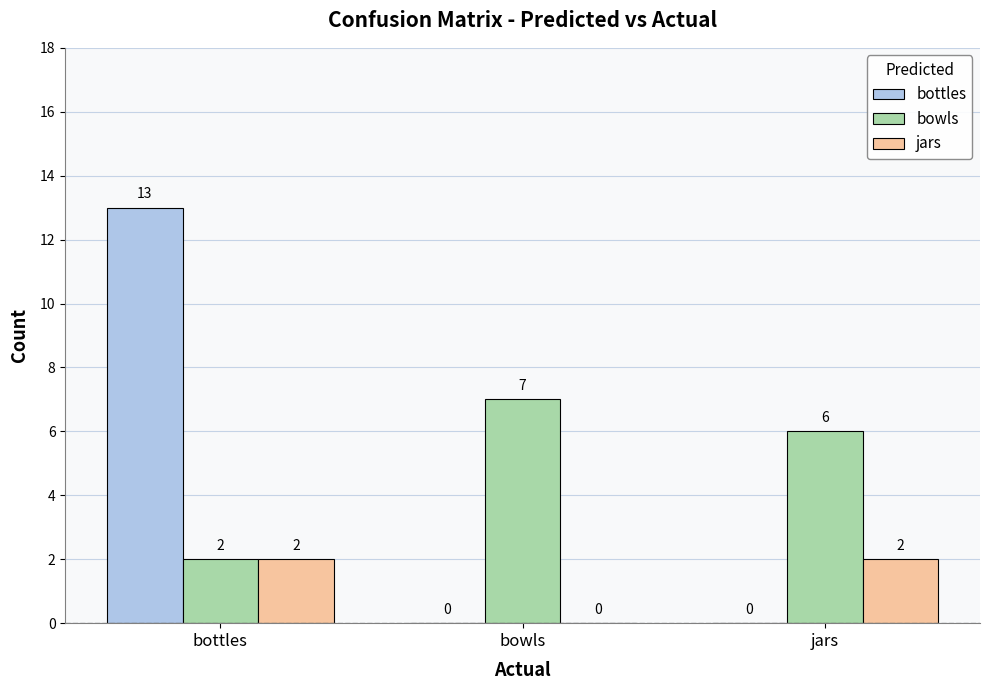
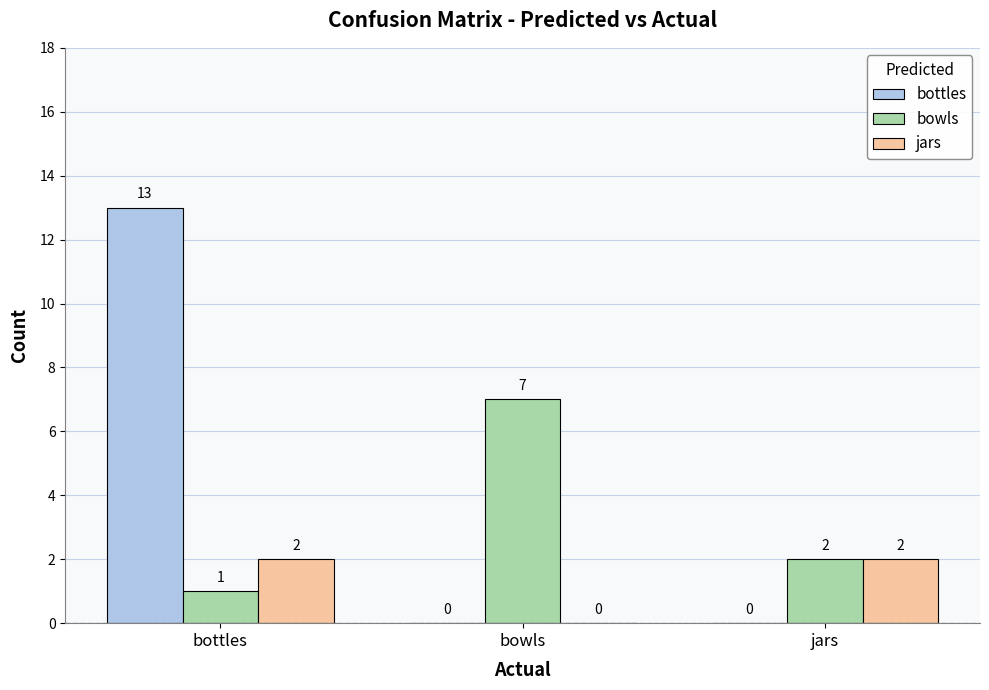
  {
    "bottles": {
      "bottles": 13,
      "bowls": 0,
      "jars": 0
    },
    "bowls": {
-     "bottles": 2,
+     "bottles": 1,
      "bowls": 7,
-     "jars": 6
+     "jars": 2
    },
    "jars": {
      "bottles": 2,
      "bowls": 0,
      "jars": 2
    }
  }
